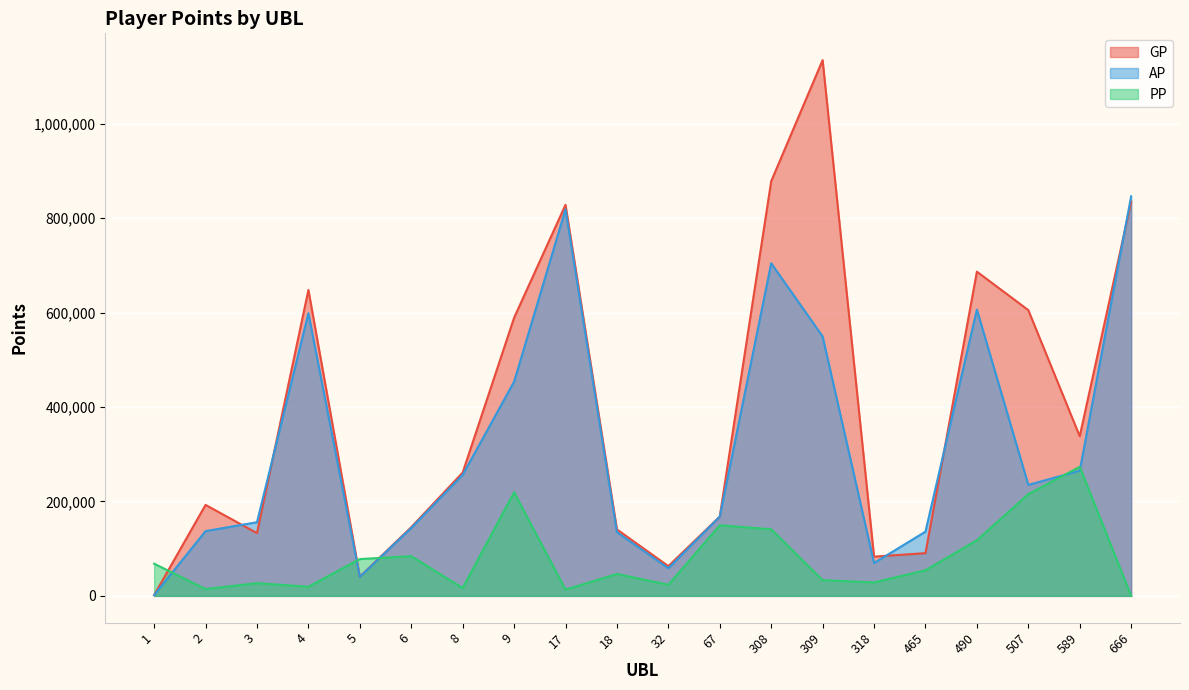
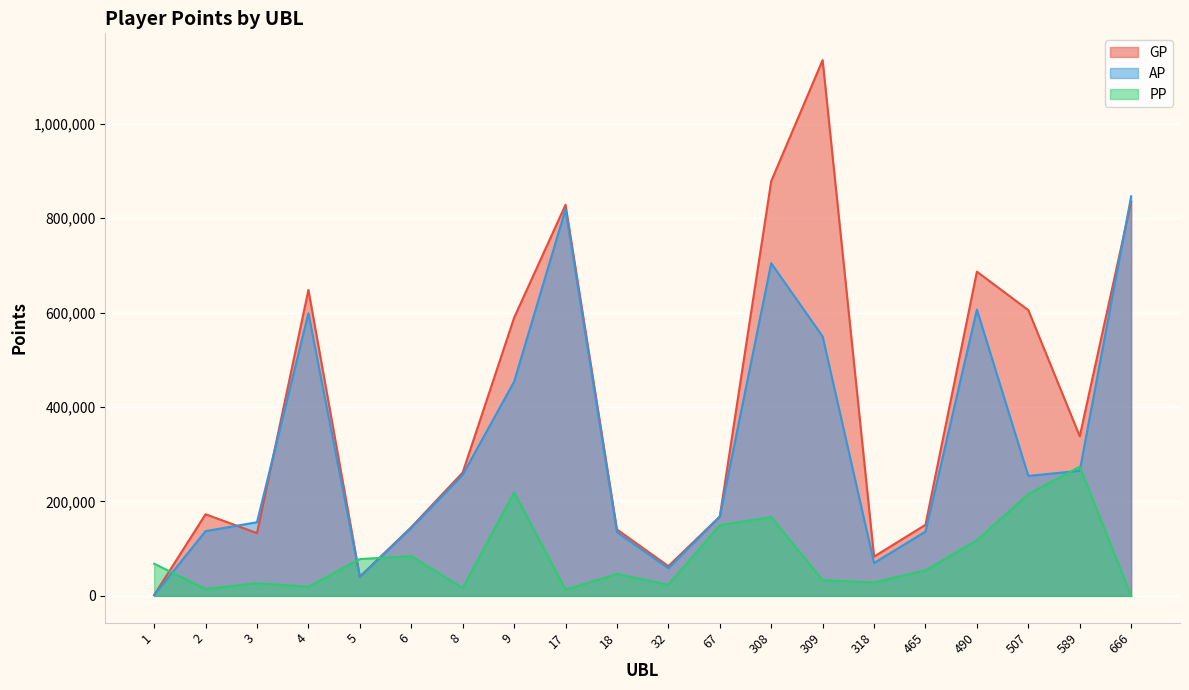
  {
    "GP": {
-     "2": "190,000",
+     "2": "170,000",
      "3": "130,000",
      "4": "650,000",
      "9": "590,000",
      "17": "830,000",
      "18": "140,000",
      "308": "880,000",
      "309": "1,130,000",
      "318": "80,000",
-     "465": "90,000",
+     "465": "150,000",
      "490": "690,000",
      "507": "610,000",
      "589": "340,000",
      "666": "840,000"
    },
    "AP": {
      "2": "140,000",
      "3": "160,000",
      "4": "600,000",
      "9": "450,000",
      "17": "820,000",
      "18": "130,000",
      "308": "700,000",
      "309": "550,000",
      "318": "70,000",
      "465": "140,000",
      "490": "610,000",
-     "507": "240,000",
+     "507": "250,000",
      "589": "260,000",
      "666": "850,000"
    },
    "PP": {
      "1": "70,000",
      "2": "10,000",
      "3": "30,000",
      "4": "20,000",
      "5": "80,000",
      "6": "80,000",
      "8": "20,000",
      "9": "220,000",
      "17": "10,000",
      "18": "50,000",
      "32": "20,000",
      "67": "150,000",
-     "308": "140,000",
+     "308": "170,000",
      "309": "30,000",
      "318": "30,000",
      "465": "50,000",
      "490": "120,000",
      "507": "220,000",
      "589": "270,000",
      "666": "0"
    }
  }
